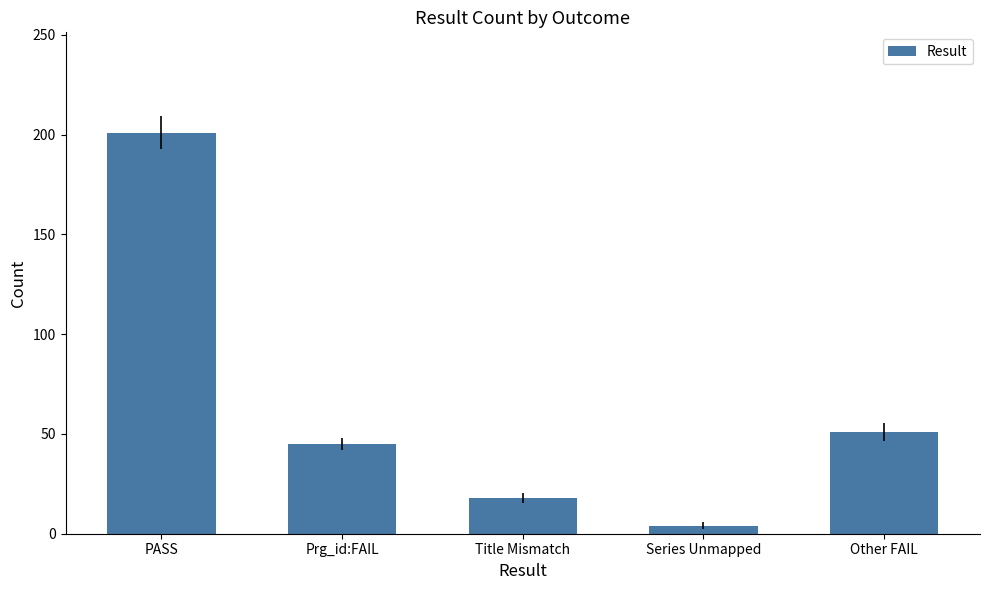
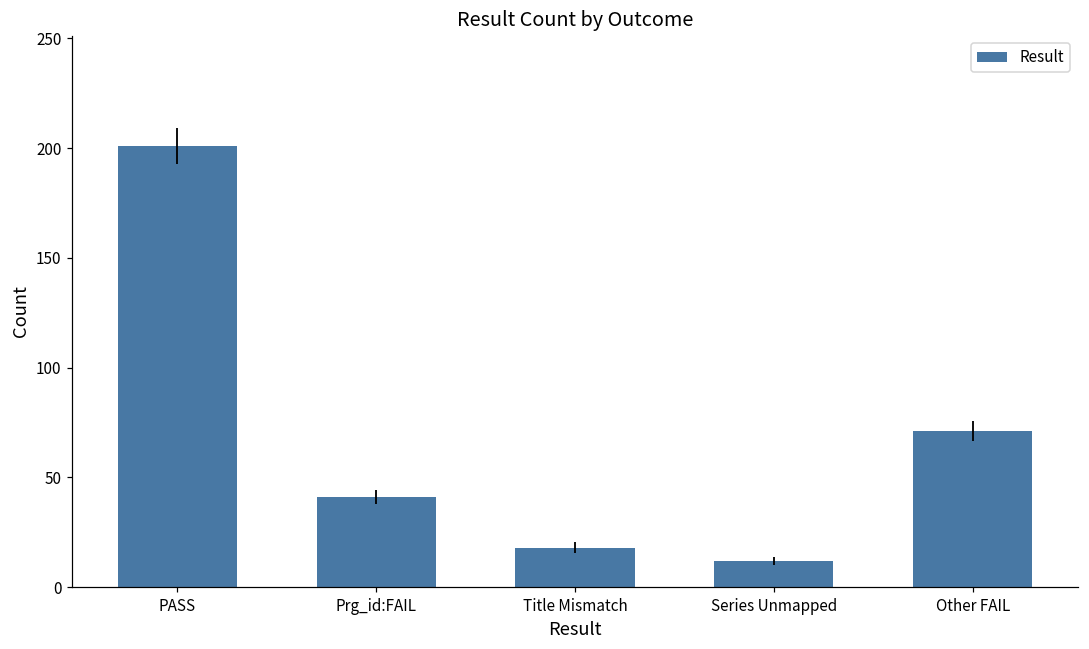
  {
    "PASS": 201,
-   "Prg_id:FAIL": 45,
+   "Prg_id:FAIL": 41,
    "Title Mismatch": 18,
-   "Series Unmapped": 4,
-   "Other FAIL": 51
+   "Series Unmapped": 12,
+   "Other FAIL": 71
  }
